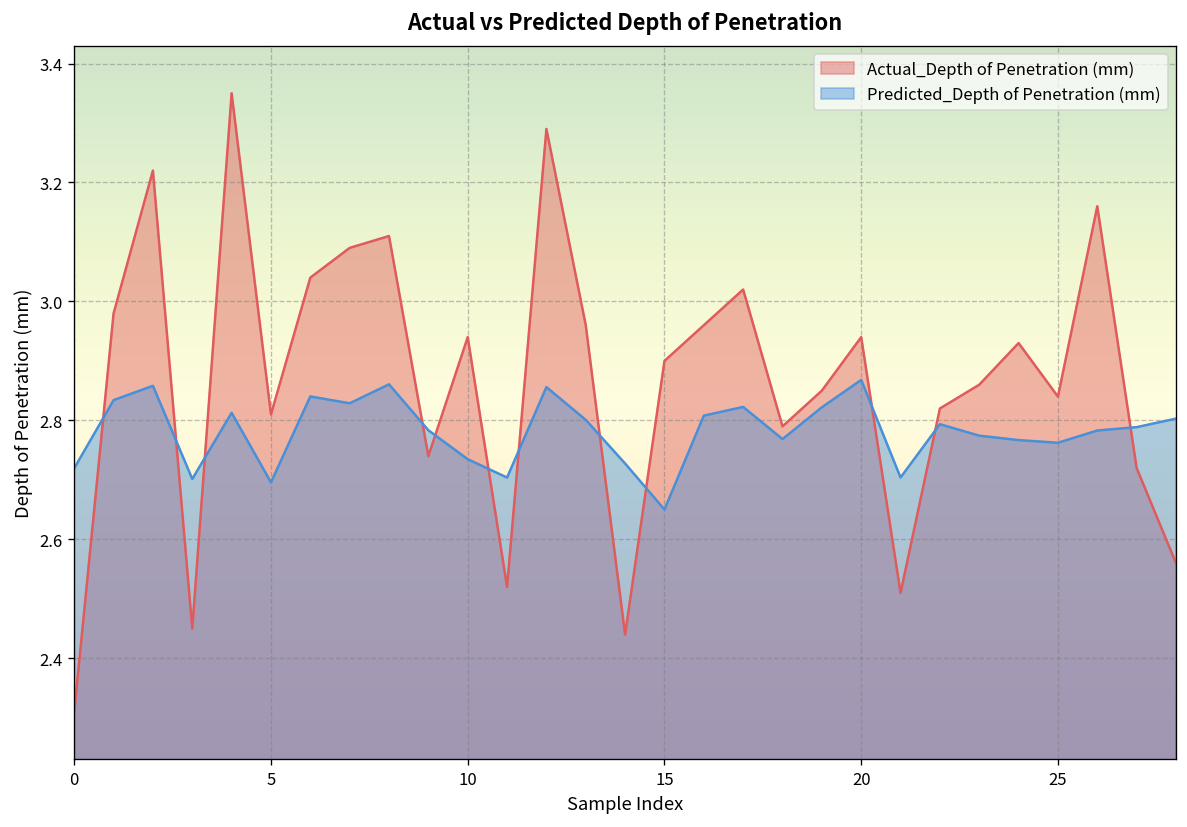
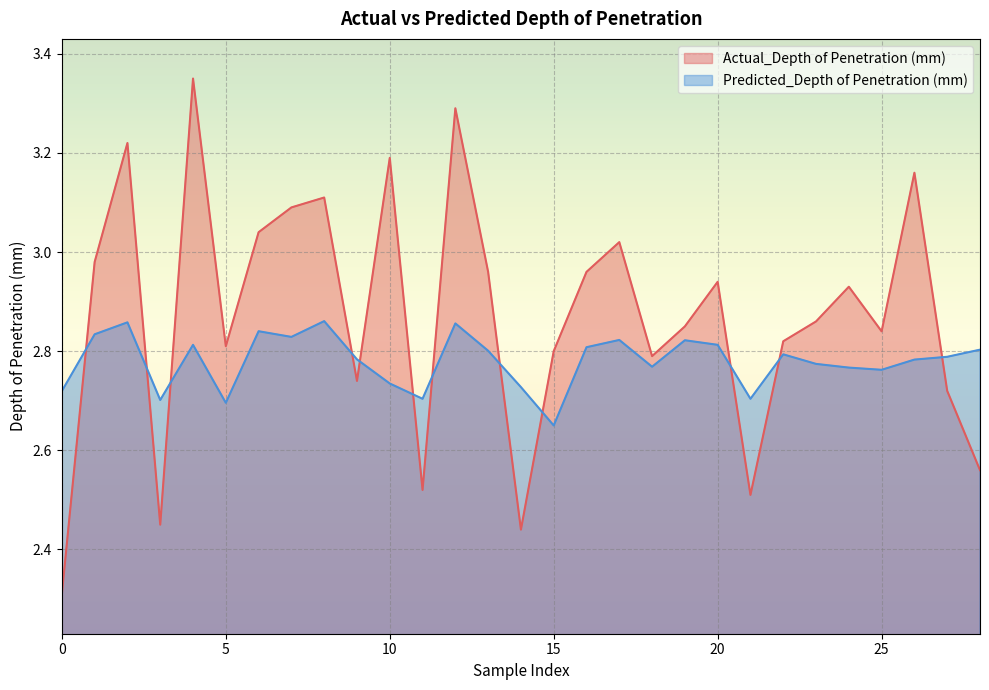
  {
    "Actual_Depth of Penetration (mm)": {
      "0": 2.31,
      "5": 2.81,
-     "10": 2.94,
-     "15": 2.9,
+     "10": 3.19,
+     "15": 2.8,
      "20": 2.94,
      "25": 2.84
    },
    "Predicted_Depth of Penetration (mm)": {
      "0": 2.72,
      "5": 2.70,
      "10": 2.73,
      "15": 2.65,
-     "20": 2.87,
+     "20": 2.81,
      "25": 2.76
    }
  }
